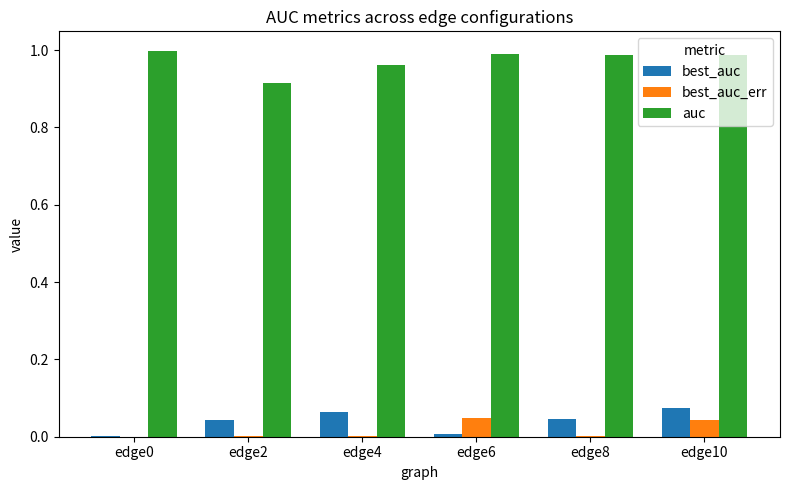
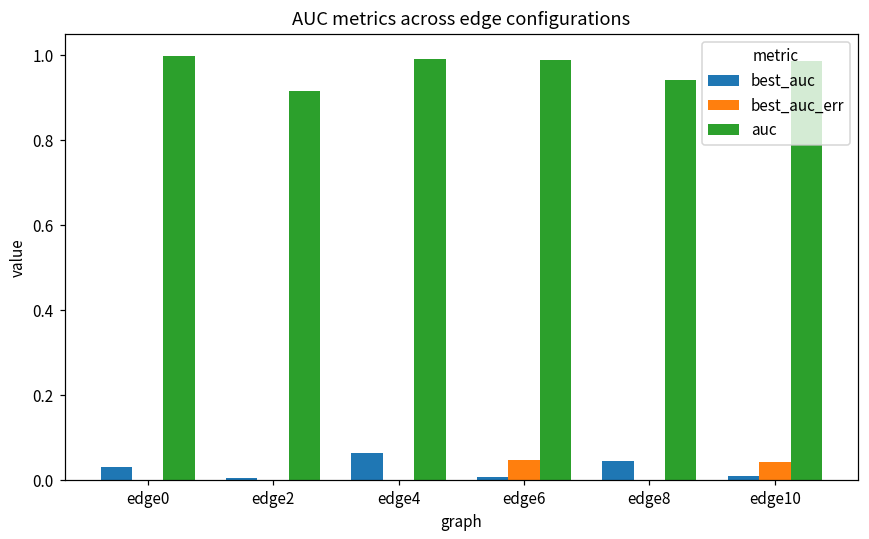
  {
    "best_auc": {
-     "edge0": 0.00,
-     "edge2": 0.04,
+     "edge0": 0.03,
+     "edge2": 0.01,
      "edge4": 0.06,
      "edge6": 0.01,
      "edge8": 0.05,
-     "edge10": 0.07
+     "edge10": 0.01
    },
    "best_auc_err": {
      "edge6": 0.05,
      "edge10": 0.04
    },
    "auc": {
      "edge0": 1.00,
      "edge2": 0.92,
-     "edge4": 0.96,
+     "edge4": 0.99,
      "edge6": 0.99,
-     "edge8": 0.99
+     "edge8": 0.94
    }
  }
